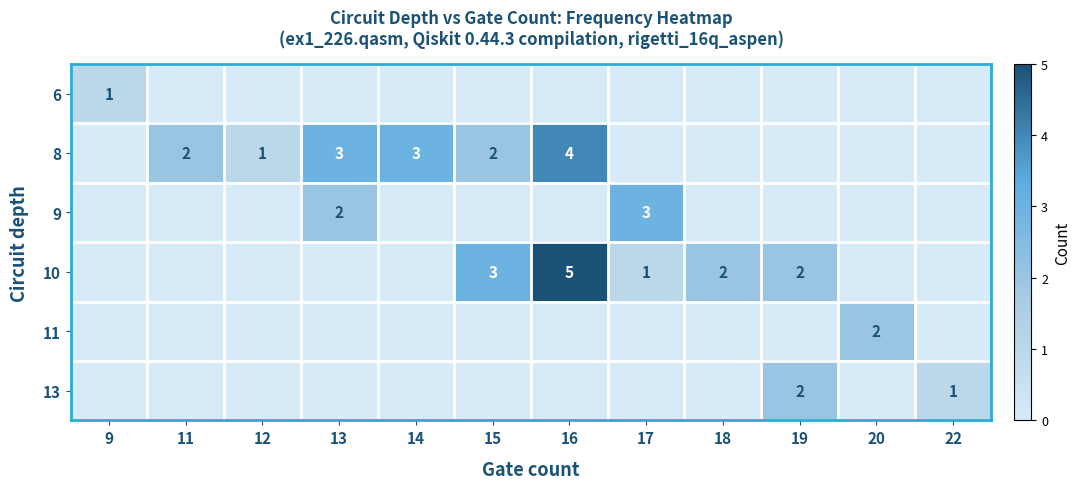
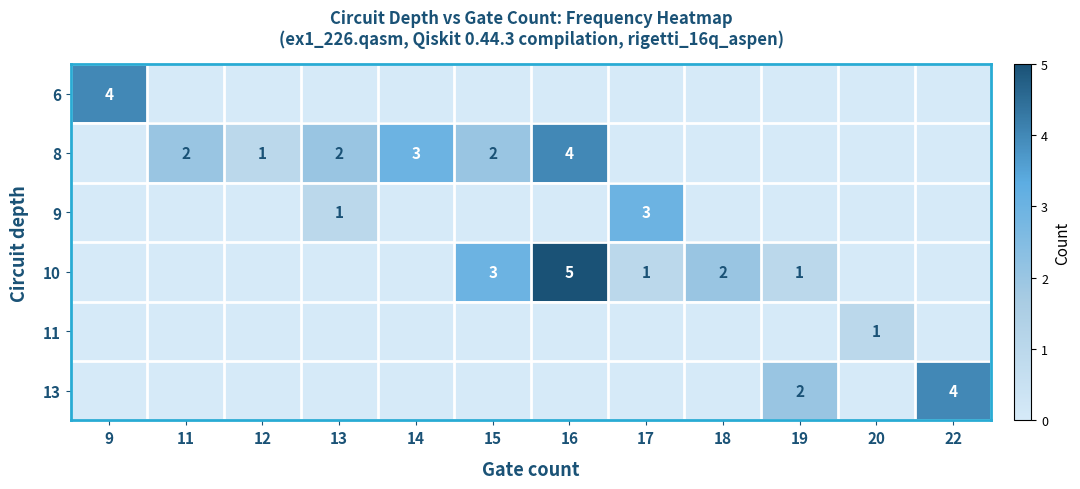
  {
    "6": {
-     "9": 1
+     "9": 4
    },
    "8": {
      "11": 2,
      "12": 1,
-     "13": 3,
+     "13": 2,
      "14": 3,
      "15": 2,
      "16": 4
    },
    "9": {
-     "13": 2,
+     "13": 1,
      "17": 3
    },
    "10": {
      "15": 3,
      "16": 5,
      "17": 1,
      "18": 2,
-     "19": 2
+     "19": 1
    },
    "11": {
-     "20": 2
+     "20": 1
    },
    "13": {
      "19": 2,
-     "22": 1
+     "22": 4
    }
  }
